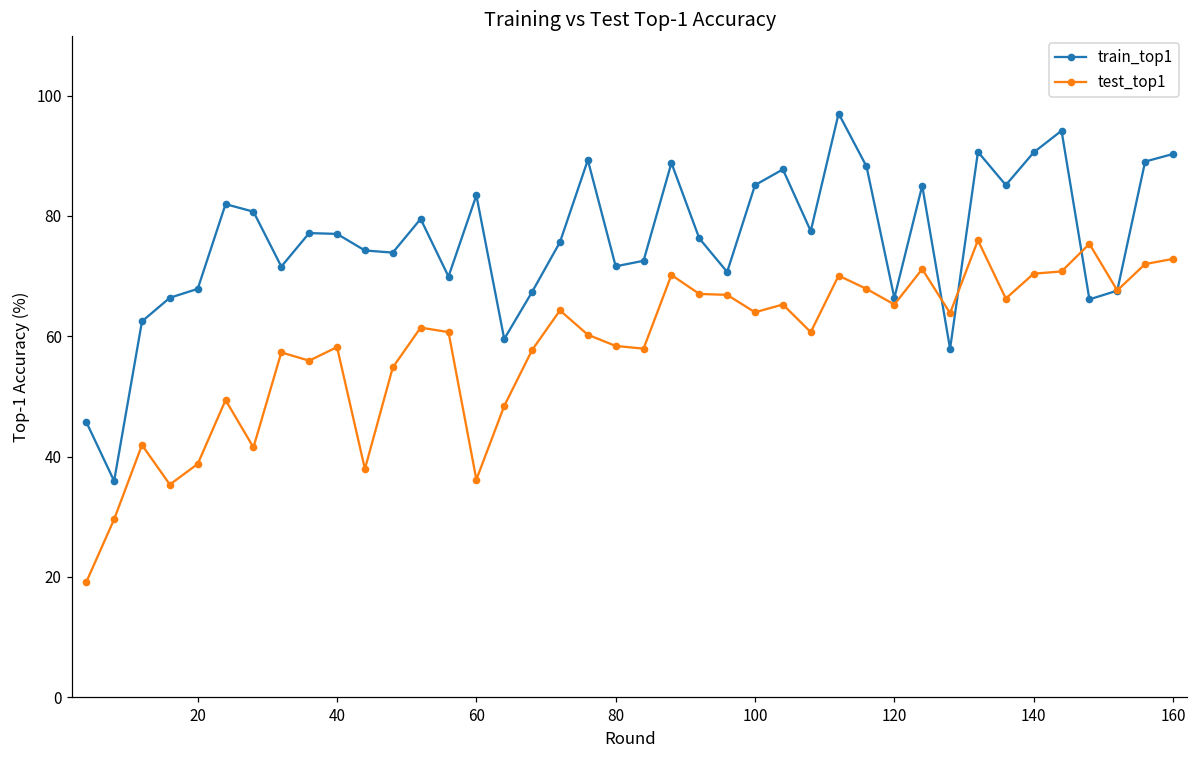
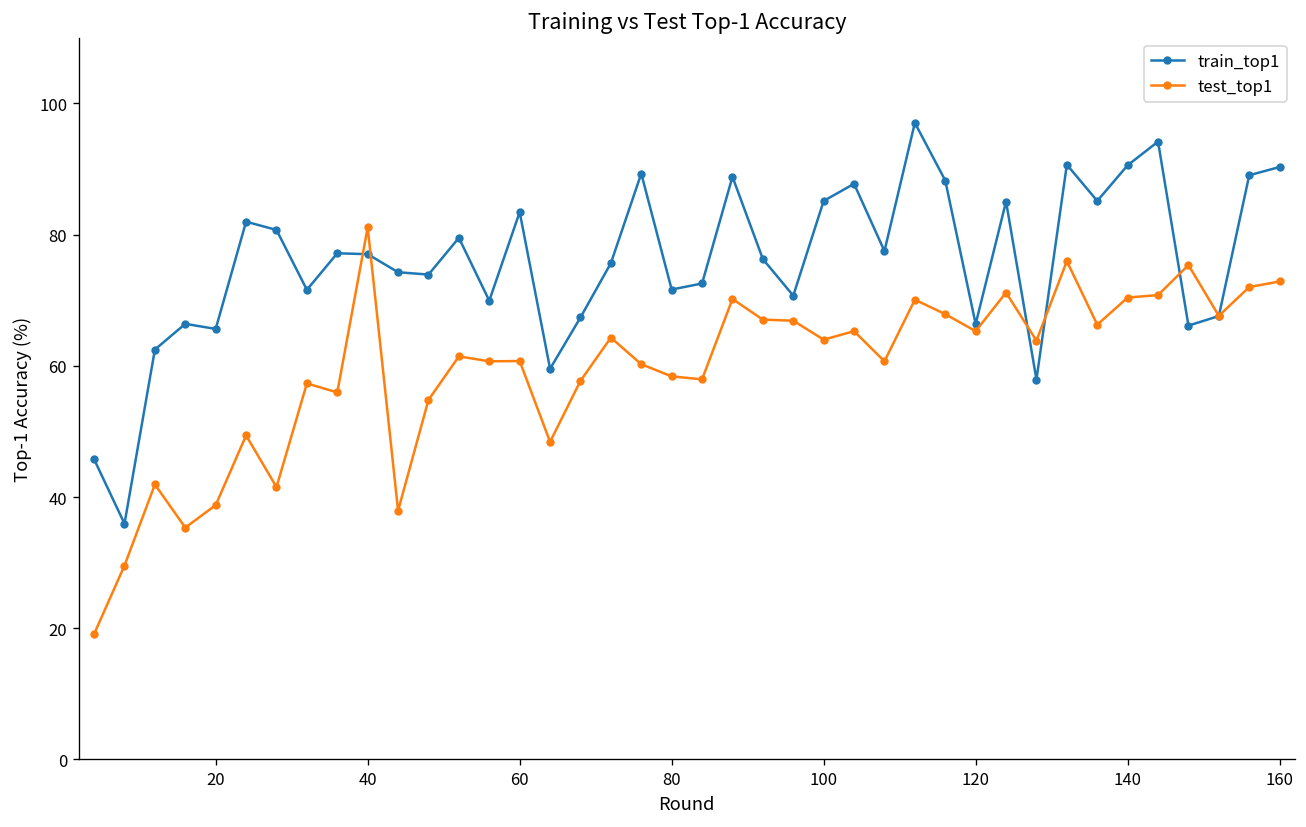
  {
    "train_top1": {
-     "20": 68,
+     "20": 66,
      "40": 77,
      "60": 83,
      "80": 72,
      "100": 85,
      "120": 66,
      "140": 91,
      "160": 90
    },
    "test_top1": {
      "20": 39,
-     "40": 58,
-     "60": 36,
+     "40": 81,
+     "60": 61,
      "80": 58,
      "100": 64,
      "120": 65,
      "140": 70,
      "160": 73
    }
  }
